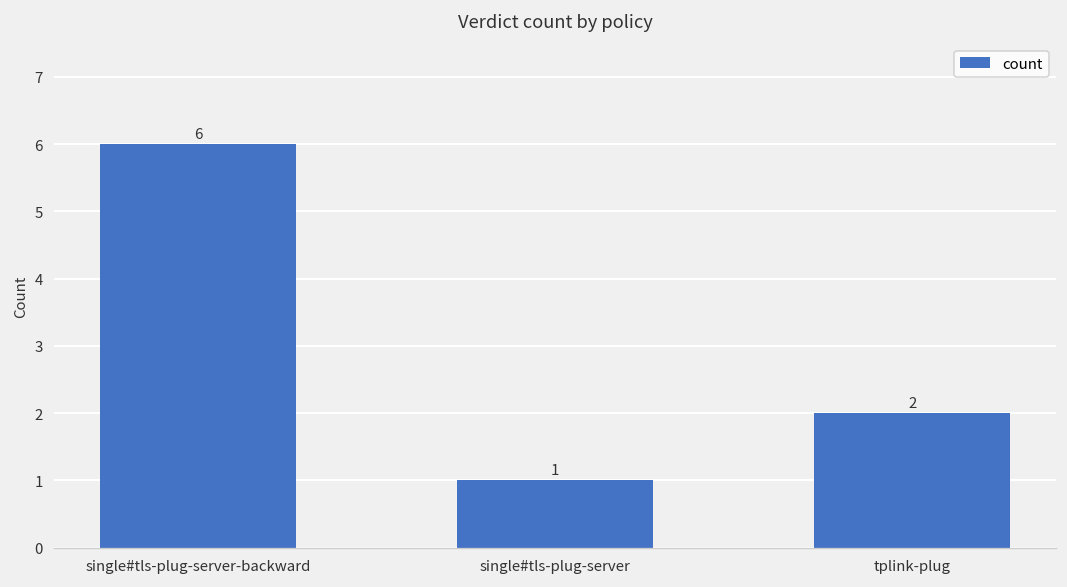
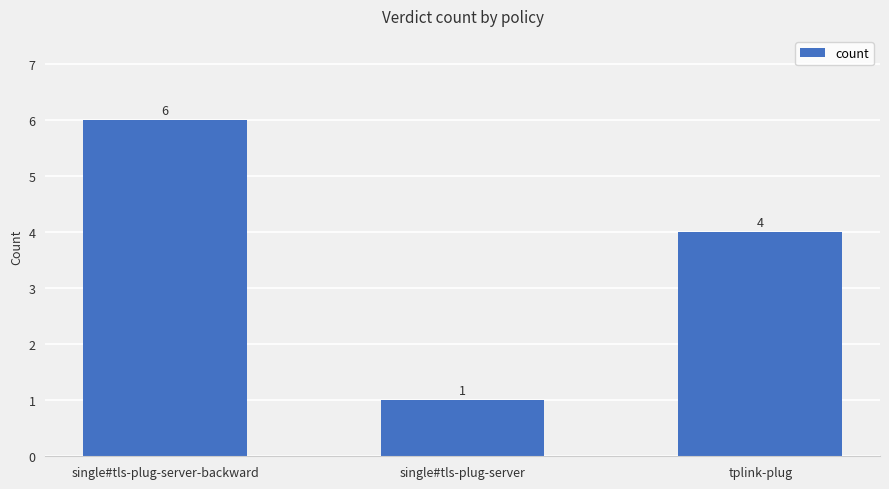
  {
    "single#tls-plug-server-backward": 6,
    "single#tls-plug-server": 1,
-   "tplink-plug": 2
+   "tplink-plug": 4
  }
